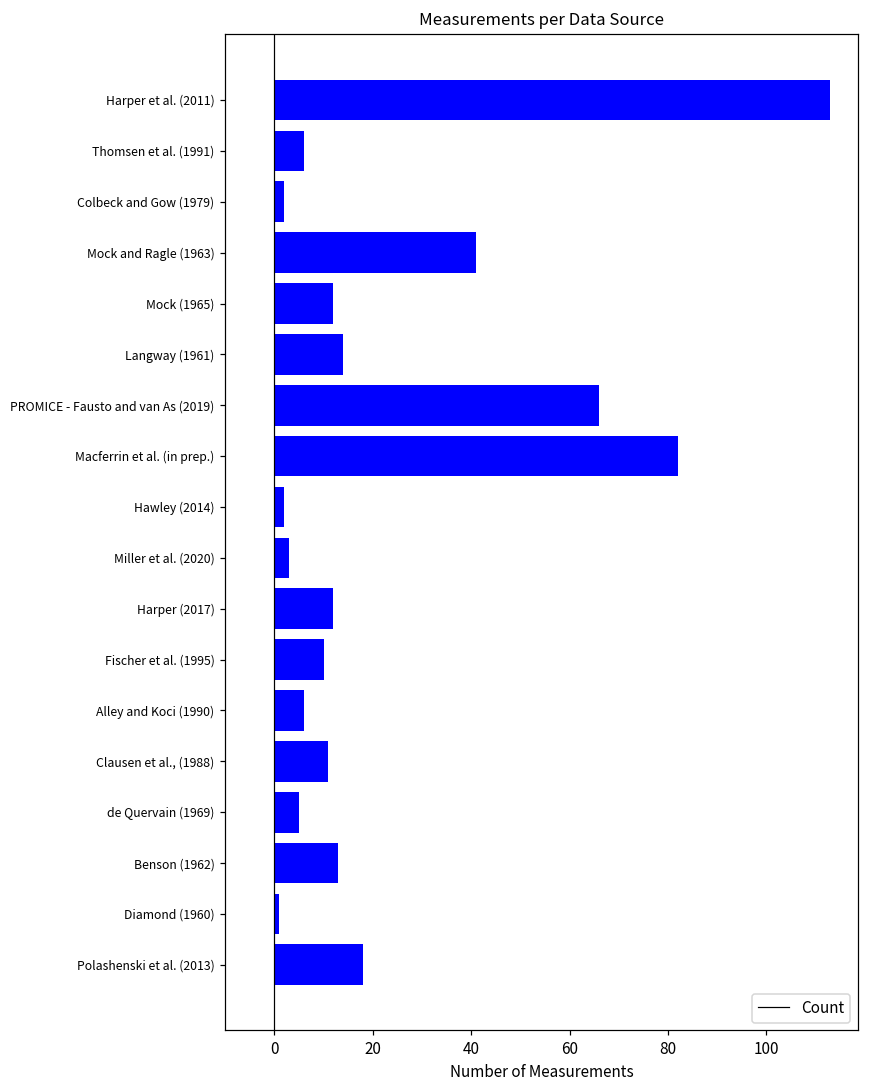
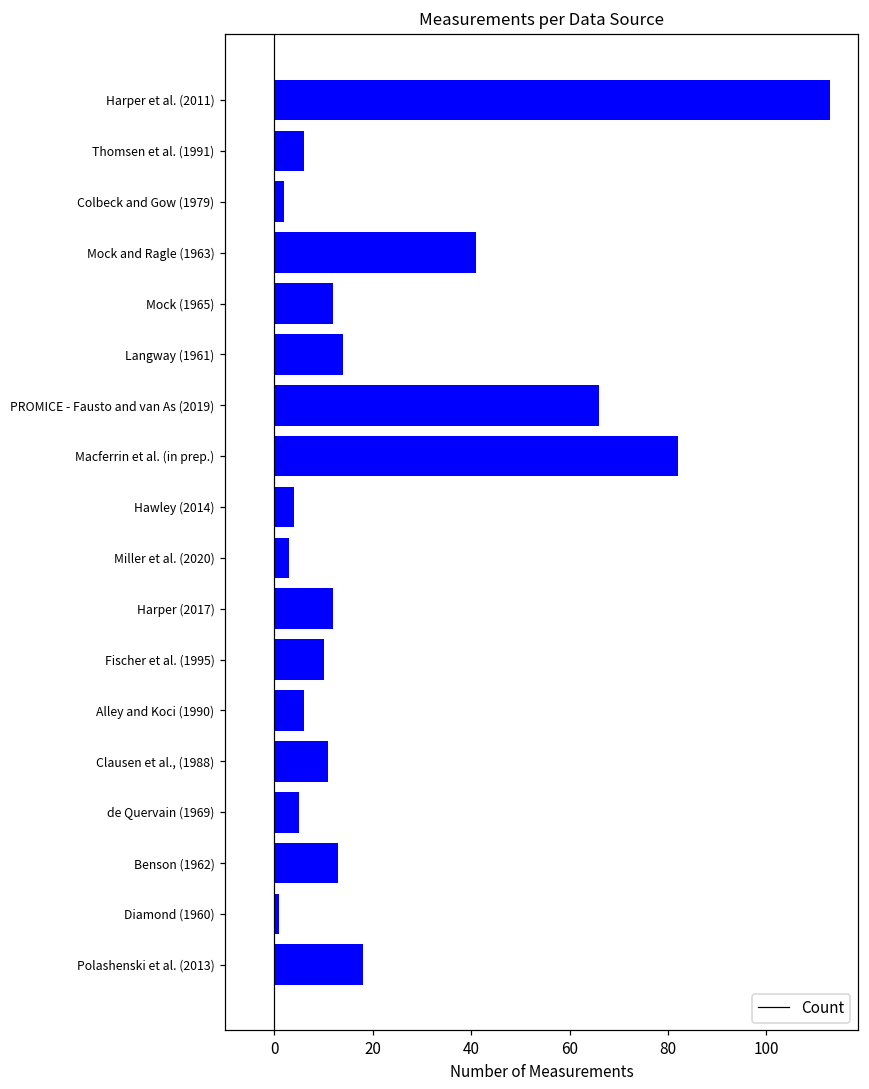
  {
    "Harper et al. (2011)": 113,
    "Thomsen et al. (1991)": 6,
    "Colbeck and Gow (1979)": 2,
    "Mock and Ragle (1963)": 41,
    "Mock (1965)": 12,
    "Langway (1961)": 14,
    "PROMICE - Fausto and van As (2019)": 66,
    "Macferrin et al. (in prep.)": 82,
-   "Hawley (2014)": 2,
+   "Hawley (2014)": 4,
    "Miller et al. (2020)": 3,
    "Harper (2017)": 12,
    "Fischer et al. (1995)": 10,
    "Alley and Koci (1990)": 6,
    "Clausen et al., (1988)": 11,
    "de Quervain (1969)": 5,
    "Benson (1962)": 13,
    "Diamond (1960)": 1,
    "Polashenski et al. (2013)": 18
  }
